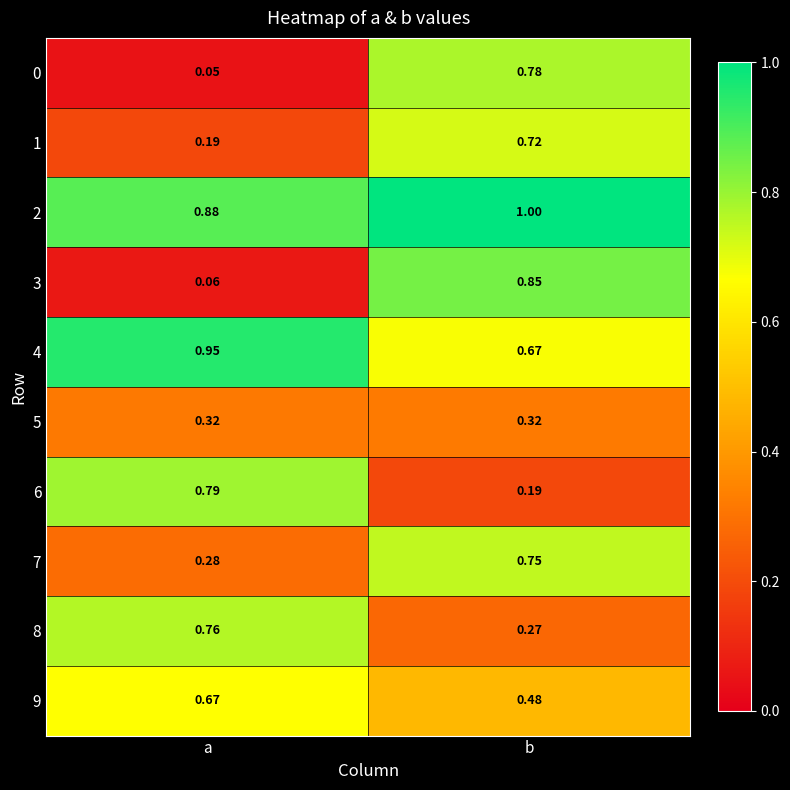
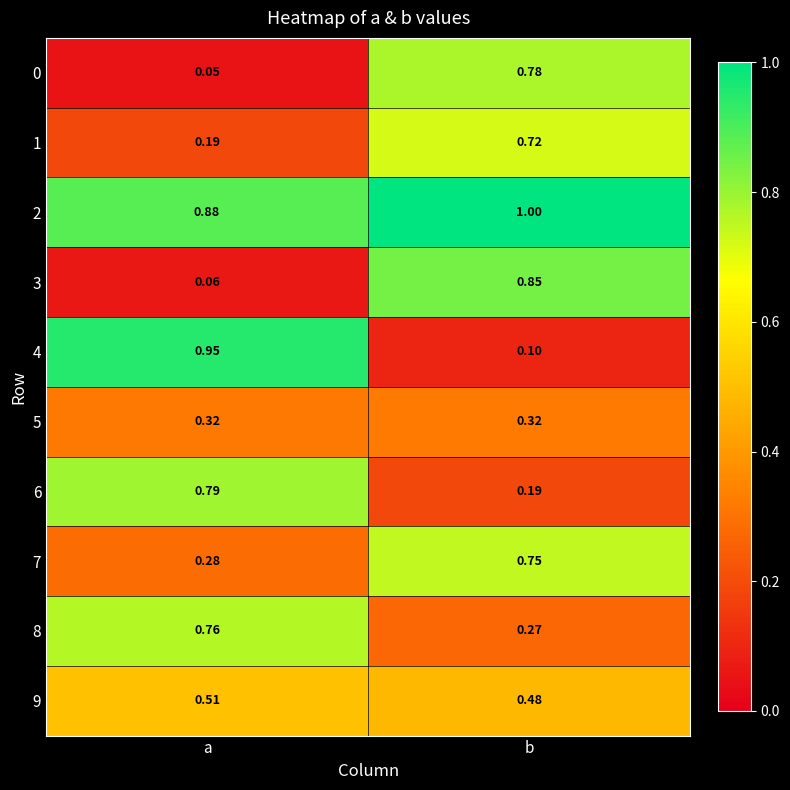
  {
    "0": {
      "a": 0.05,
      "b": 0.78
    },
    "1": {
      "a": 0.19,
      "b": 0.72
    },
    "2": {
      "a": 0.88,
      "b": 1.00
    },
    "3": {
      "a": 0.06,
      "b": 0.85
    },
    "4": {
      "a": 0.95,
-     "b": 0.67
+     "b": 0.10
    },
    "5": {
      "a": 0.32,
      "b": 0.32
    },
    "6": {
      "a": 0.79,
      "b": 0.19
    },
    "7": {
      "a": 0.28,
      "b": 0.75
    },
    "8": {
      "a": 0.76,
      "b": 0.27
    },
    "9": {
-     "a": 0.67,
+     "a": 0.51,
      "b": 0.48
    }
  }
